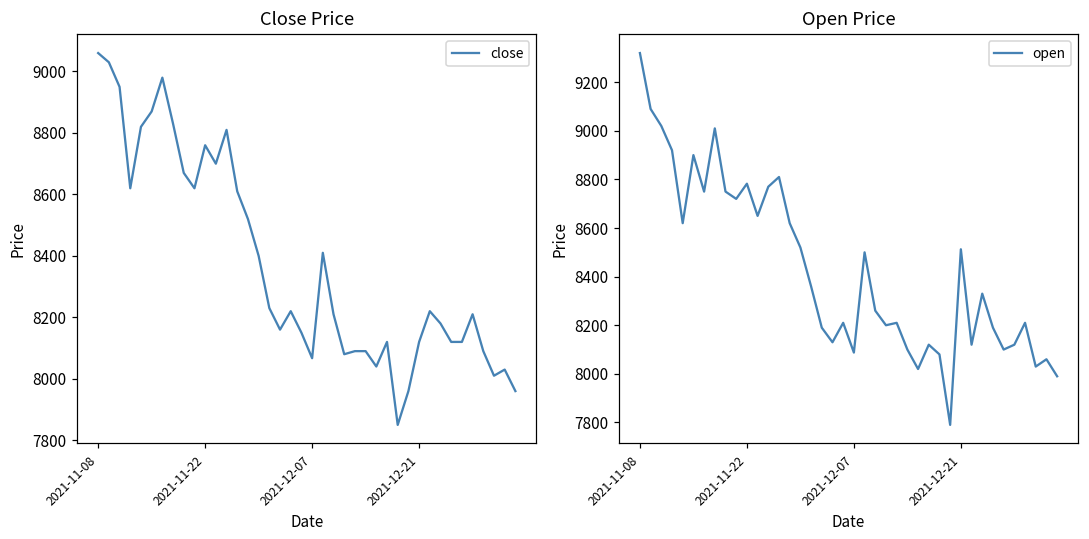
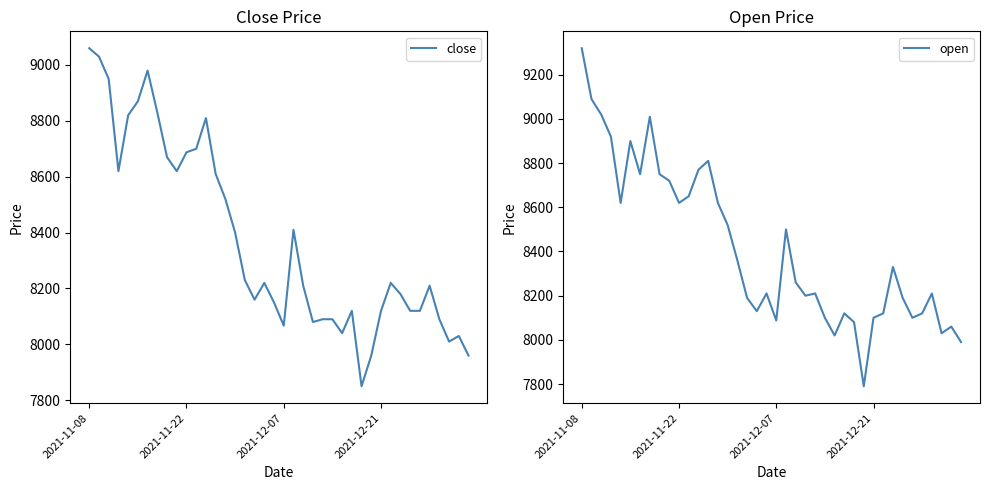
  {
    "Close Price": {
      "2021-11-08": 9060,
-     "2021-11-22": 8760,
+     "2021-11-22": 8690,
      "2021-12-07": 8070,
      "2021-12-21": 8120
    },
    "Open Price": {
      "2021-11-08": 9320,
-     "2021-11-22": 8780,
+     "2021-11-22": 8620,
      "2021-12-07": 8090,
-     "2021-12-21": 8510
+     "2021-12-21": 8100
    }
  }
